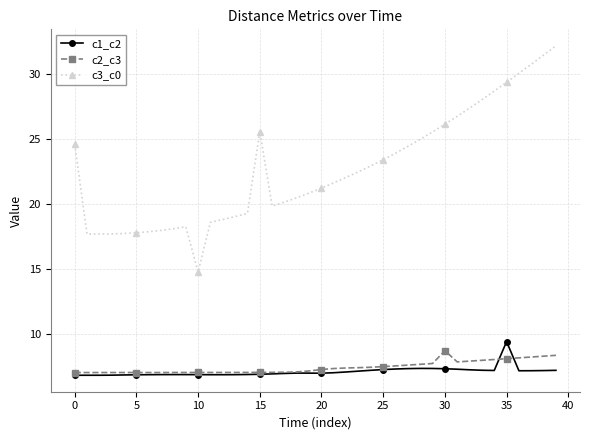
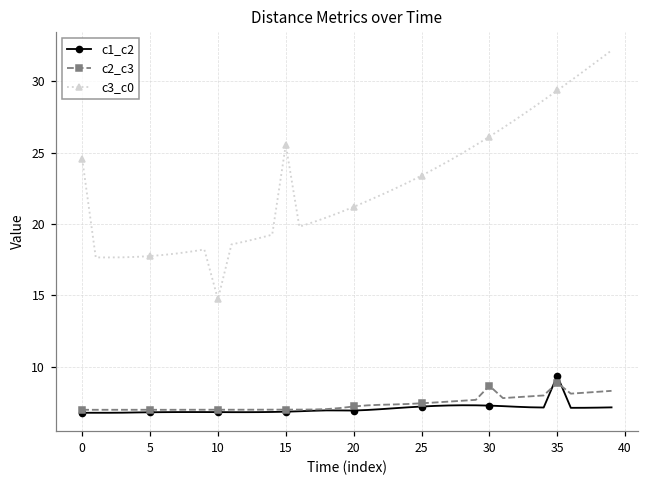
  {
    "c1_c2": {
      "0": 6.8,
      "20": 6.9,
      "25": 7.2,
      "30": 7.3,
      "35": 9.4
    },
    "c2_c3": {
      "0": 7.0,
      "20": 7.2,
      "25": 7.5,
      "30": 8.7,
-     "35": 8.1
+     "35": 8.9
    },
    "c3_c0": {
      "0": 24.6,
      "5": 17.8,
      "10": 14.7,
      "15": 25.5,
      "20": 21.2,
      "25": 23.4,
      "30": 26.1,
      "35": 29.3
    }
  }
